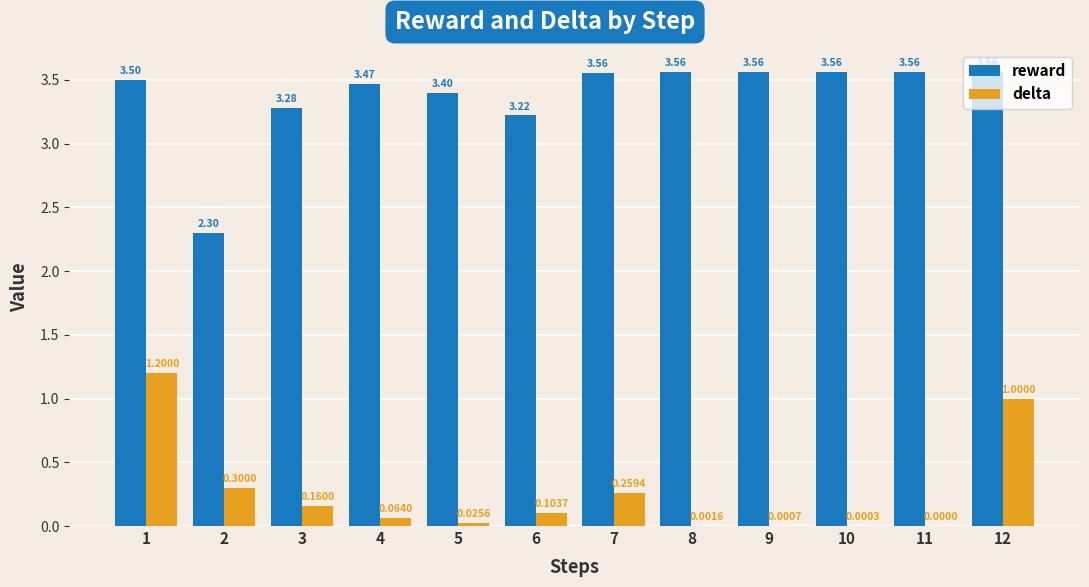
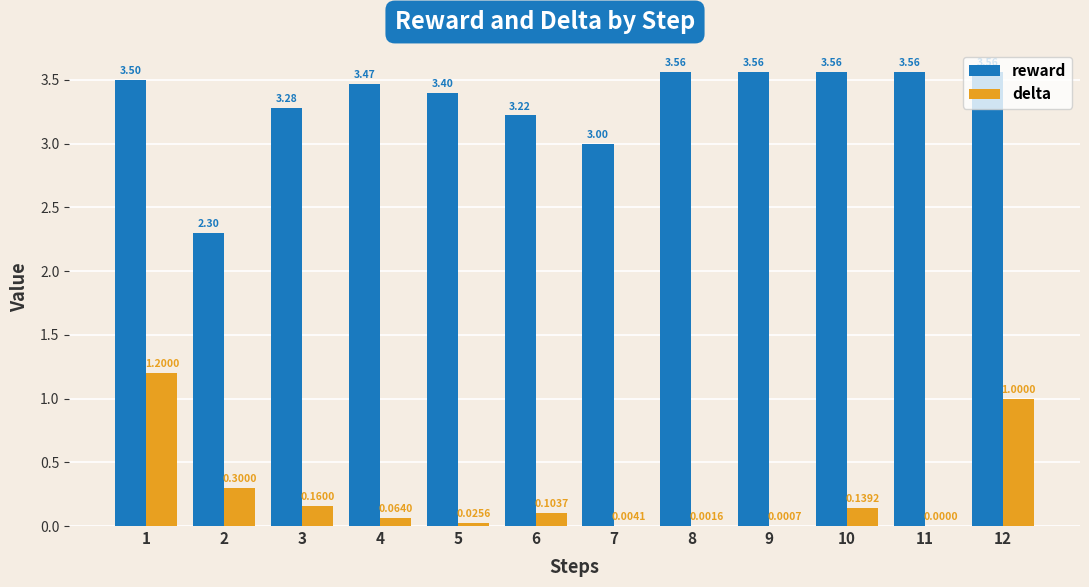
  {
    "reward": {
      "1": 3.50,
      "2": 2.30,
      "3": 3.28,
      "4": 3.47,
      "5": 3.40,
      "6": 3.22,
-     "7": 3.56,
+     "7": 3.00,
      "8": 3.56,
      "9": 3.56,
      "10": 3.56,
      "11": 3.56
    },
    "delta": {
      "1": 1.2000,
      "2": 0.3000,
      "3": 0.1600,
      "4": 0.0640,
      "5": 0.0256,
      "6": 0.1037,
-     "7": 0.2594,
+     "7": 0.0041,
      "8": 0.0016,
      "9": 0.0007,
-     "10": 0.0003,
+     "10": 0.1392,
      "11": 0.0000,
      "12": 1.0000
    }
  }
